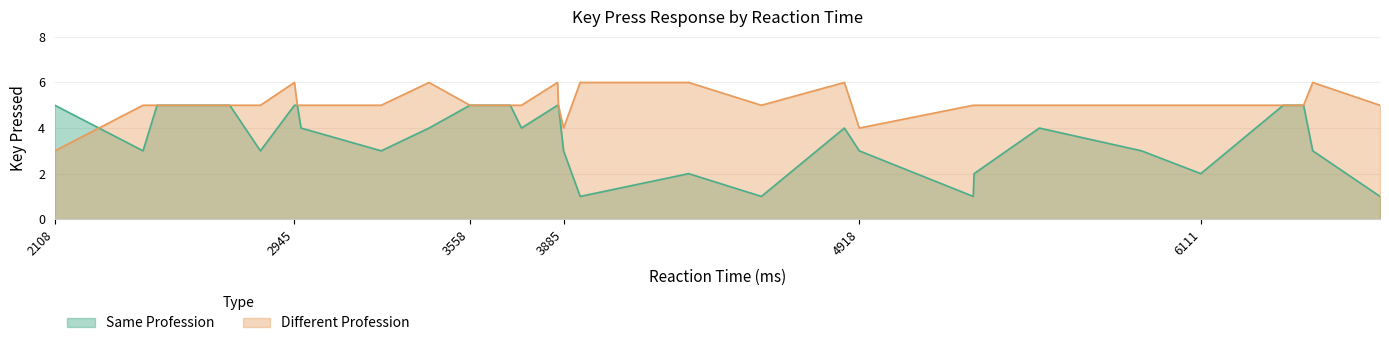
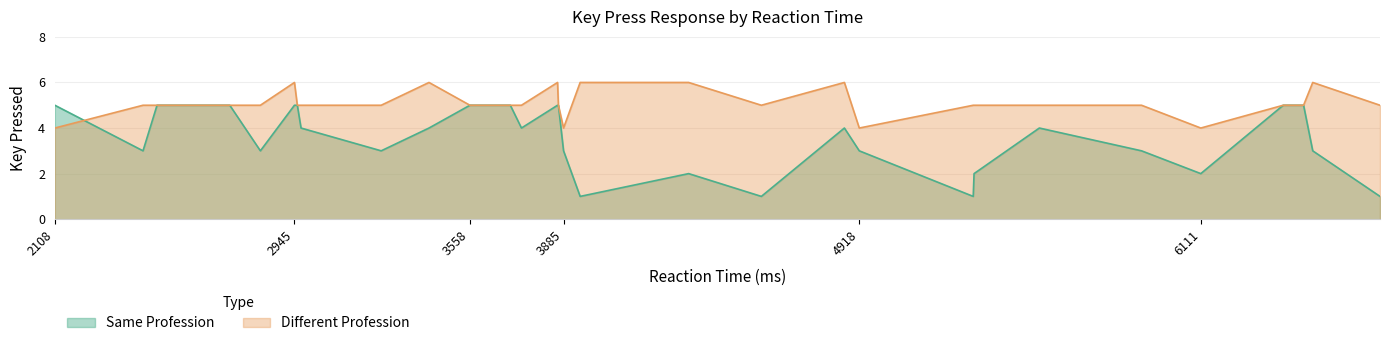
  {
    "Same Profession": {
      "2108": 5,
      "2945": 5,
      "3885": 3,
      "4918": 3,
      "6111": 2
    },
    "Different Profession": {
-     "2108": 3,
+     "2108": 4,
      "2945": 6,
      "3885": 4,
      "4918": 4,
-     "6111": 5
+     "6111": 4
    }
  }
